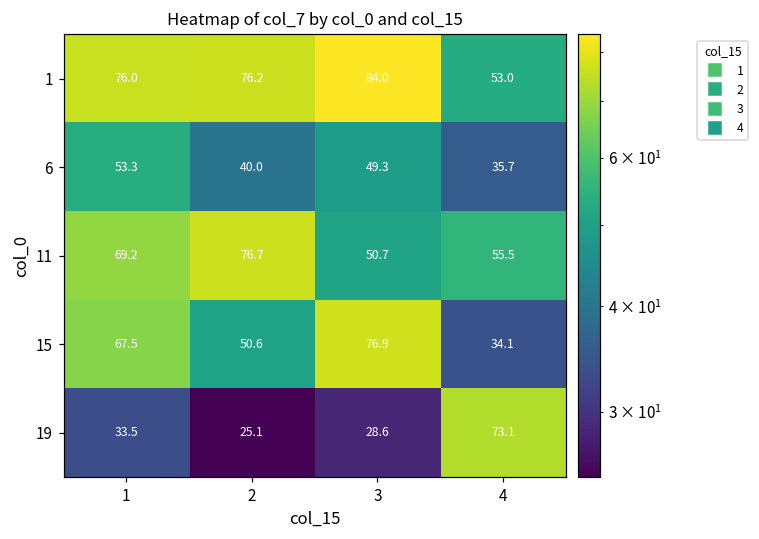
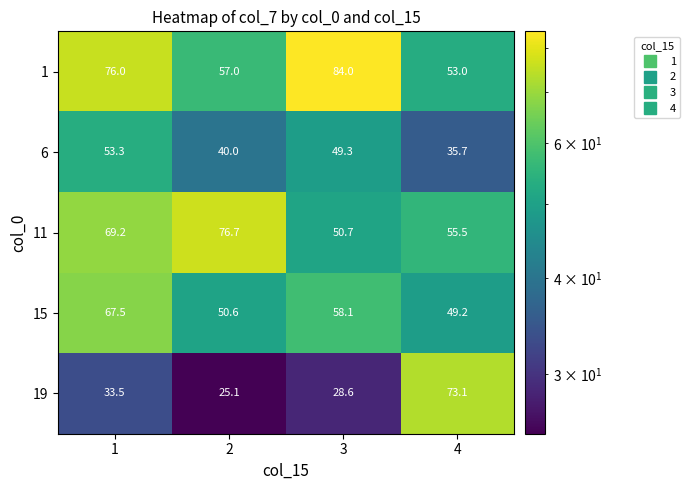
  {
    "1": {
      "1": 76.0,
-     "2": 76.2,
+     "2": 57.0,
      "3": 84.0,
      "4": 53.0
    },
    "6": {
      "1": 53.3,
      "2": 40.0,
      "3": 49.3,
      "4": 35.7
    },
    "11": {
      "1": 69.2,
      "2": 76.7,
      "3": 50.7,
      "4": 55.5
    },
    "15": {
      "1": 67.5,
      "2": 50.6,
-     "3": 76.9,
-     "4": 34.1
+     "3": 58.1,
+     "4": 49.2
    },
    "19": {
      "1": 33.5,
      "2": 25.1,
      "3": 28.6,
      "4": 73.1
    }
  }
